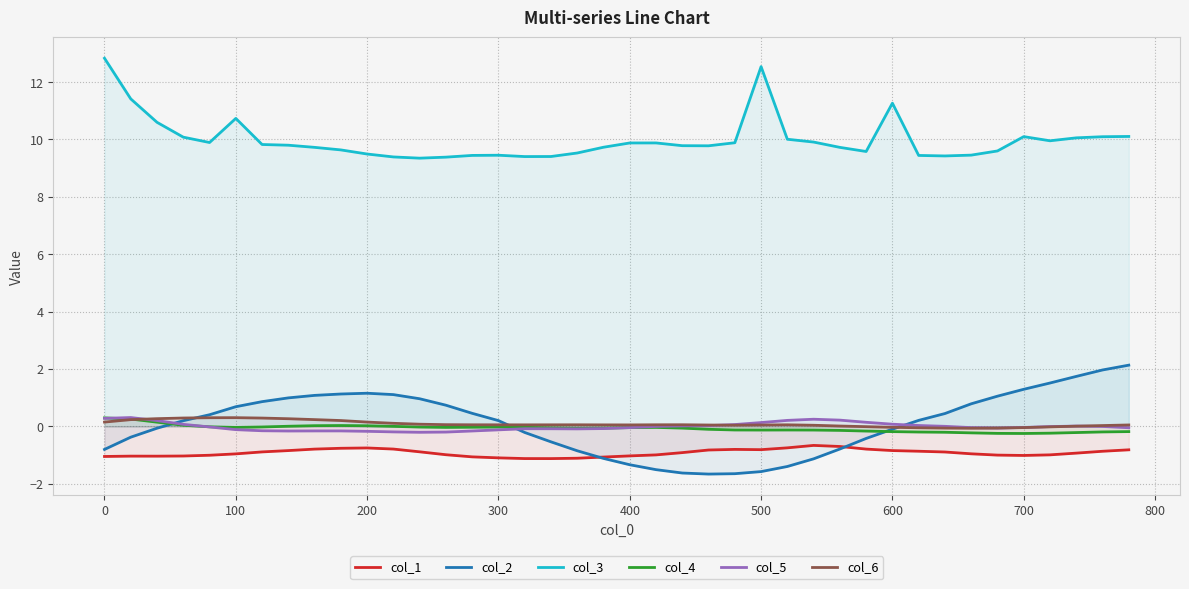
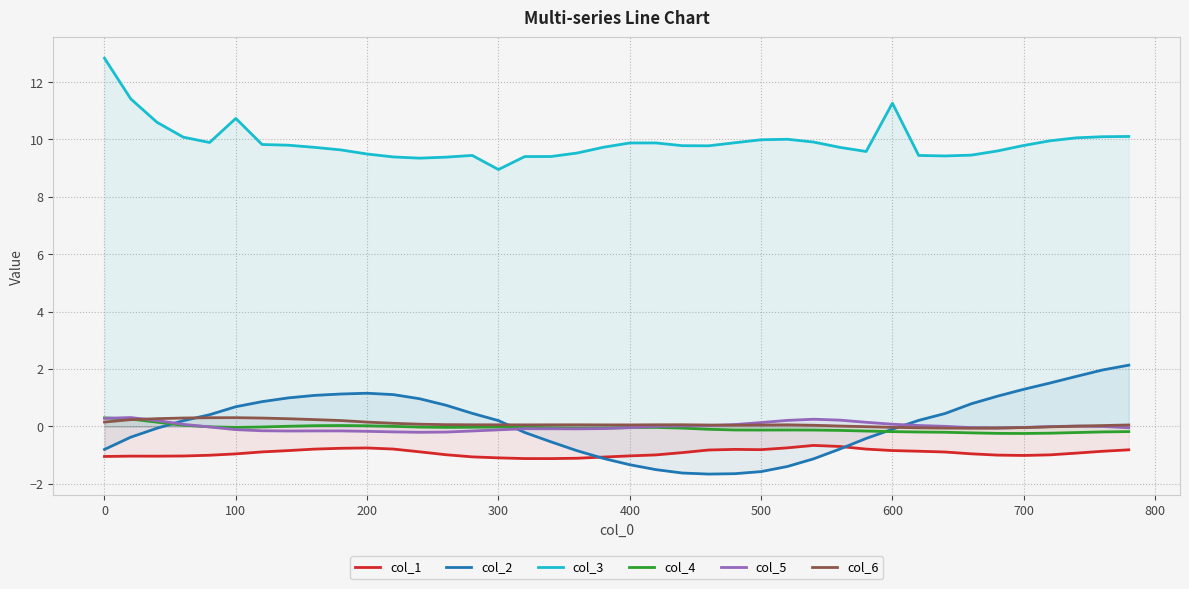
  {
    "col_3": {
      "0": 12.8,
      "100": 10.7,
      "200": 9.5,
-     "300": 9.5,
+     "300": 9.0,
      "400": 9.9,
-     "500": 12.5,
+     "500": 10.0,
      "600": 11.3,
-     "700": 10.1
+     "700": 9.8
    }
  }
